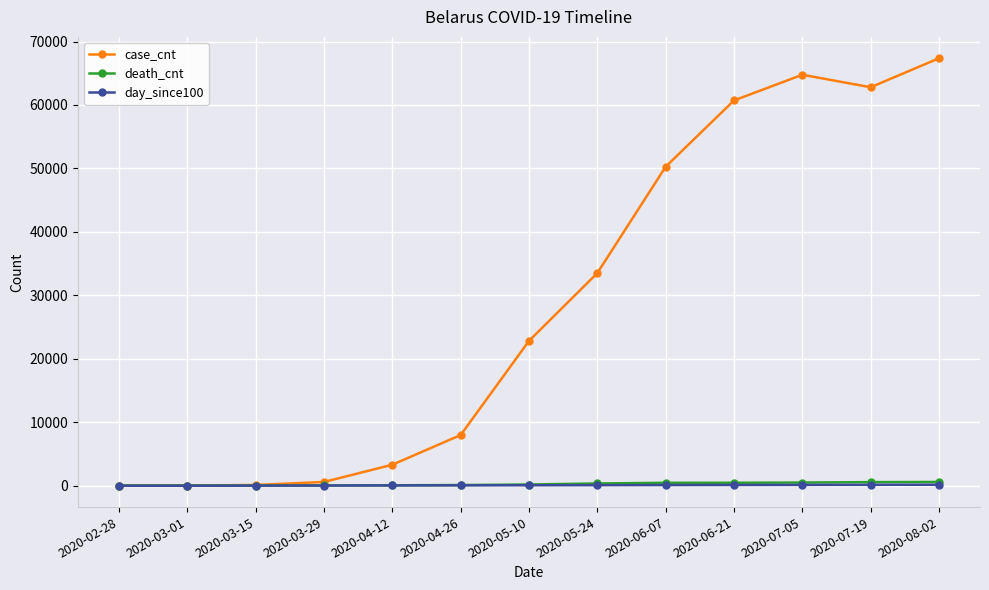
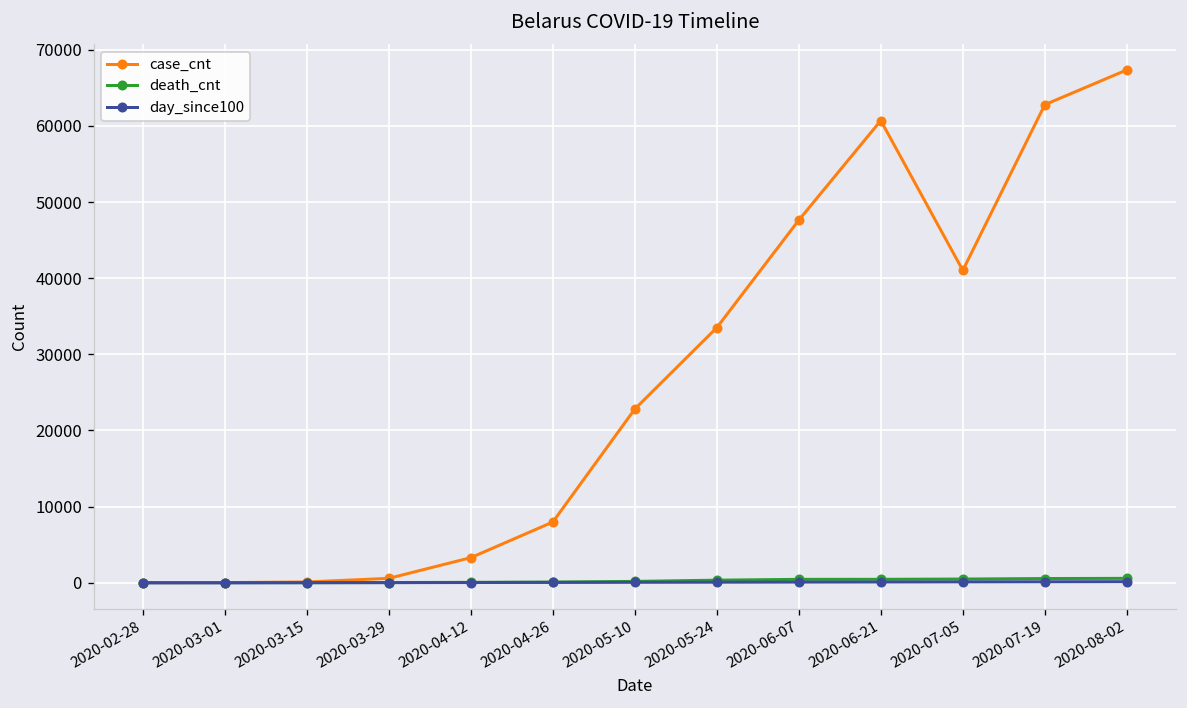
  {
    "case_cnt": {
      "2020-03-29": 1000,
      "2020-04-12": 3000,
      "2020-04-26": 8000,
      "2020-05-10": 23000,
      "2020-05-24": 34000,
-     "2020-06-07": 50000,
+     "2020-06-07": 48000,
      "2020-06-21": 61000,
-     "2020-07-05": 65000,
+     "2020-07-05": 41000,
      "2020-07-19": 63000,
      "2020-08-02": 67000
    },
    "death_cnt": {
      "2020-07-19": 1000,
      "2020-08-02": 1000
    },
    "day_since100": {
      "2020-07-19": 0,
      "2020-08-02": 0
    }
  }
